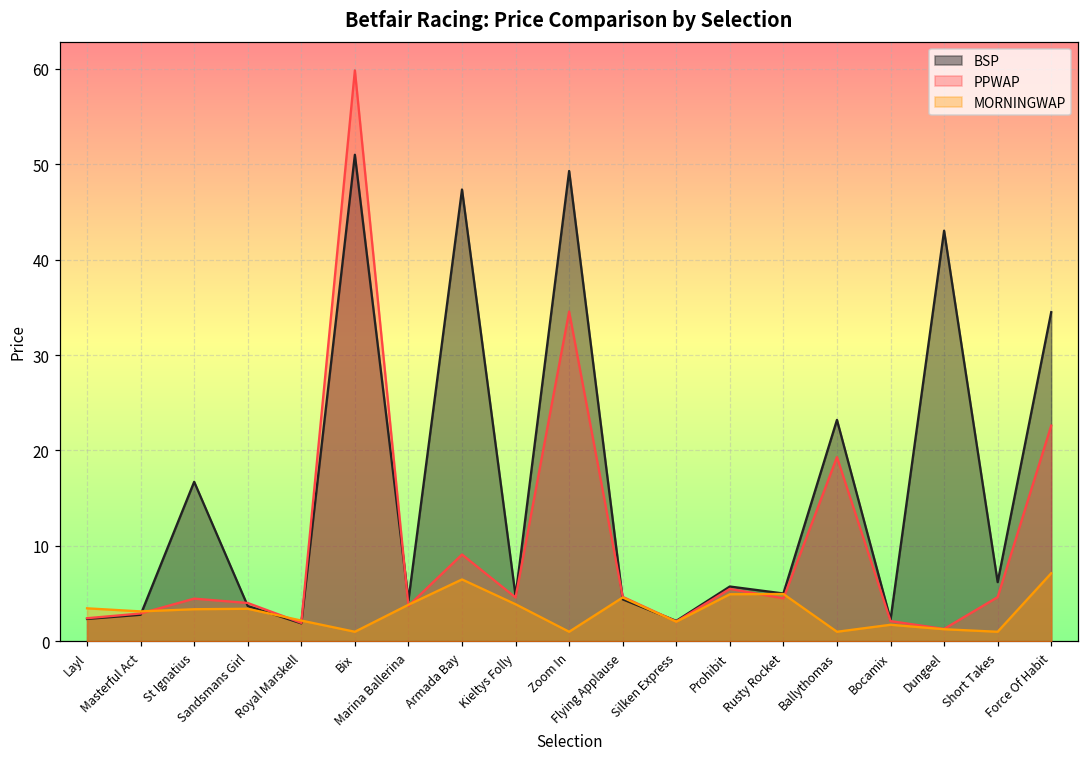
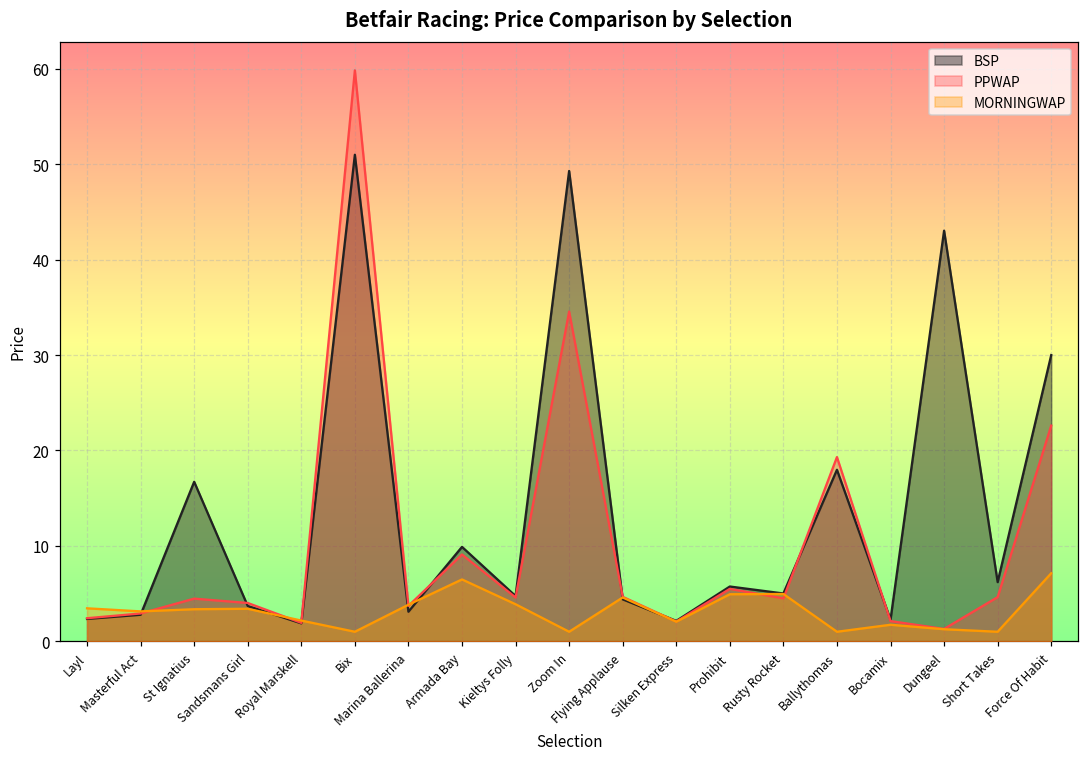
  {
    "BSP": {
      "St Ignatius": 17,
      "Bix": 51,
-     "Marina Ballerina": 4,
-     "Armada Bay": 47,
+     "Marina Ballerina": 3,
+     "Armada Bay": 10,
      "Zoom In": 49,
-     "Ballythomas": 23,
+     "Ballythomas": 18,
      "Dungeel": 43,
      "Short Takes": 6,
-     "Force Of Habit": 35
+     "Force Of Habit": 30
    }
  }
